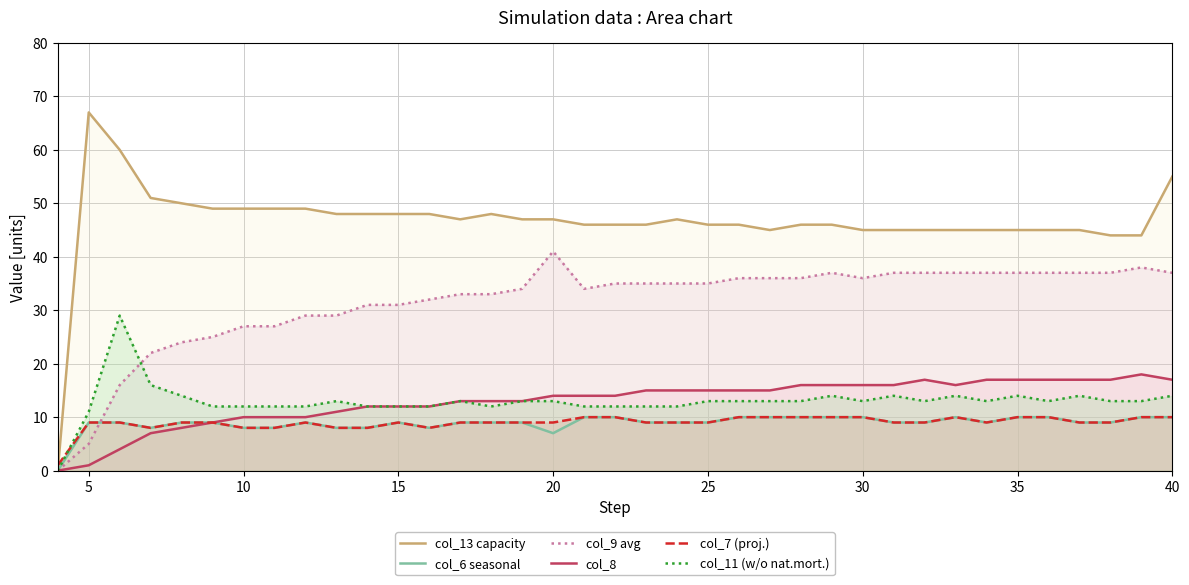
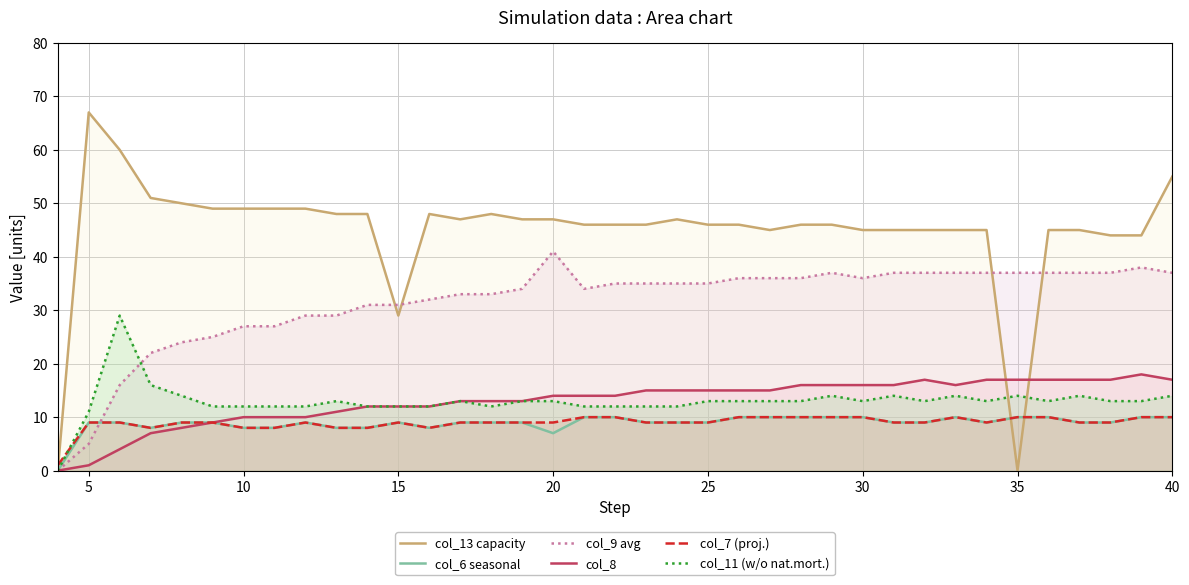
  {
    "col_13 capacity": {
      "5": 67,
      "10": 49,
-     "15": 48,
+     "15": 29,
      "20": 47,
      "25": 46,
      "30": 45,
-     "35": 45,
+     "35": 0,
      "40": 55
    },
    "col_6 seasonal": {
      "20": 7
    },
    "col_9 avg": {
      "5": 5,
      "10": 27,
      "15": 31,
      "20": 41,
      "25": 35,
      "30": 36,
      "35": 37,
      "40": 37
    },
    "col_8": {
      "5": 1,
      "10": 10,
      "20": 14,
      "25": 15,
      "30": 16,
      "35": 17,
      "40": 17
    },
    "col_7 (proj.)": {
      "20": 9
    },
    "col_11 (w/o nat.mort.)": {
      "5": 11,
      "10": 12,
      "20": 13,
      "25": 13,
      "30": 13,
      "35": 14,
      "40": 14
    }
  }
